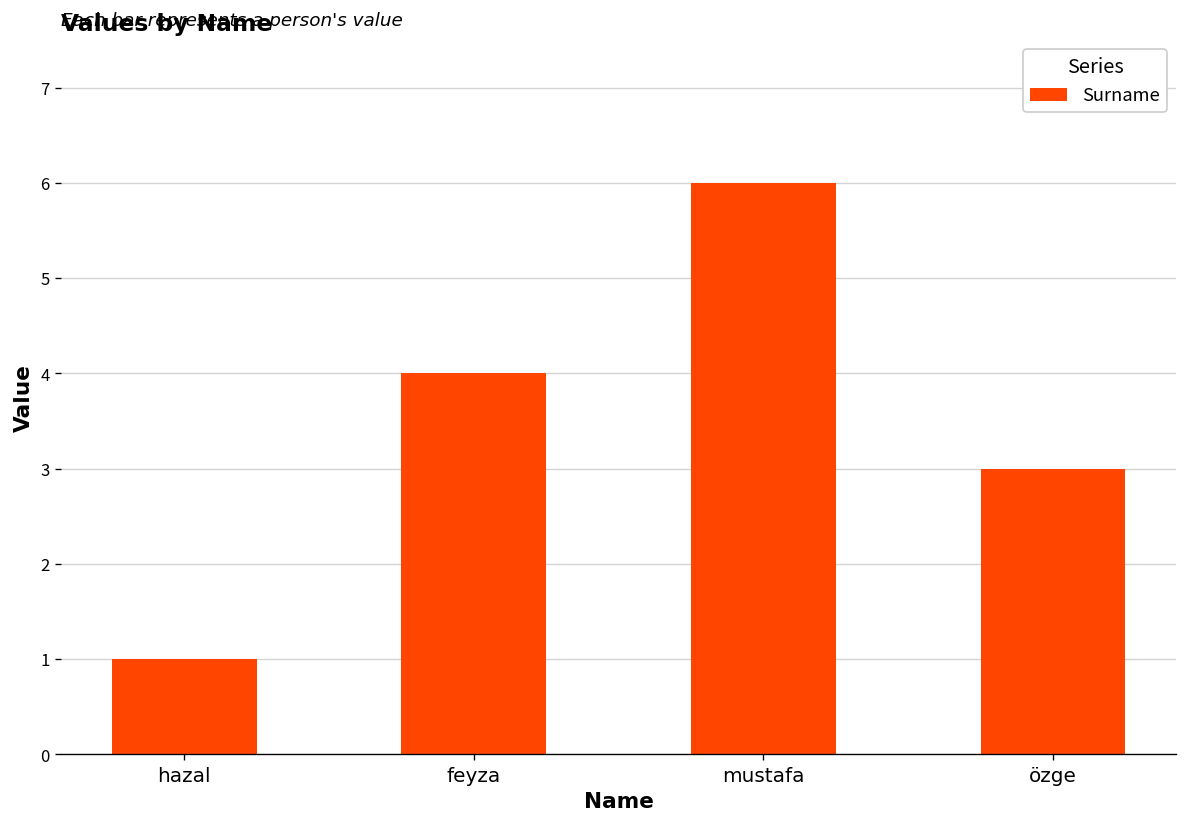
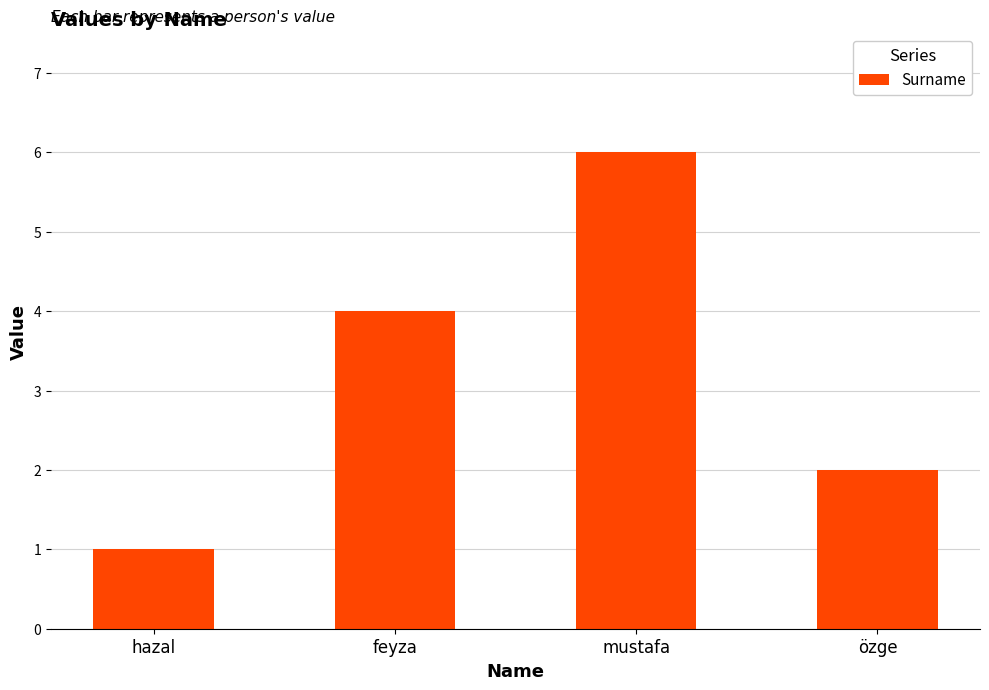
  {
    "hazal": 1,
    "feyza": 4,
    "mustafa": 6,
-   "özge": 3
+   "özge": 2
  }
